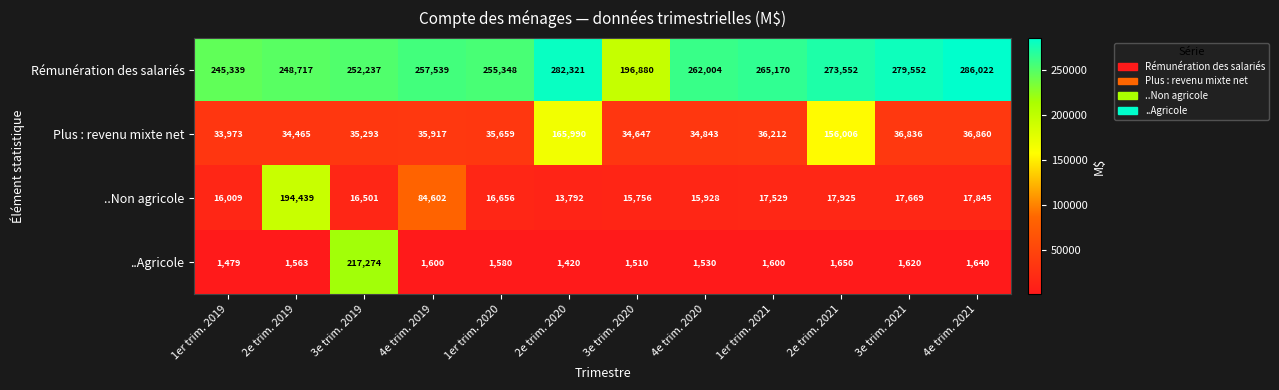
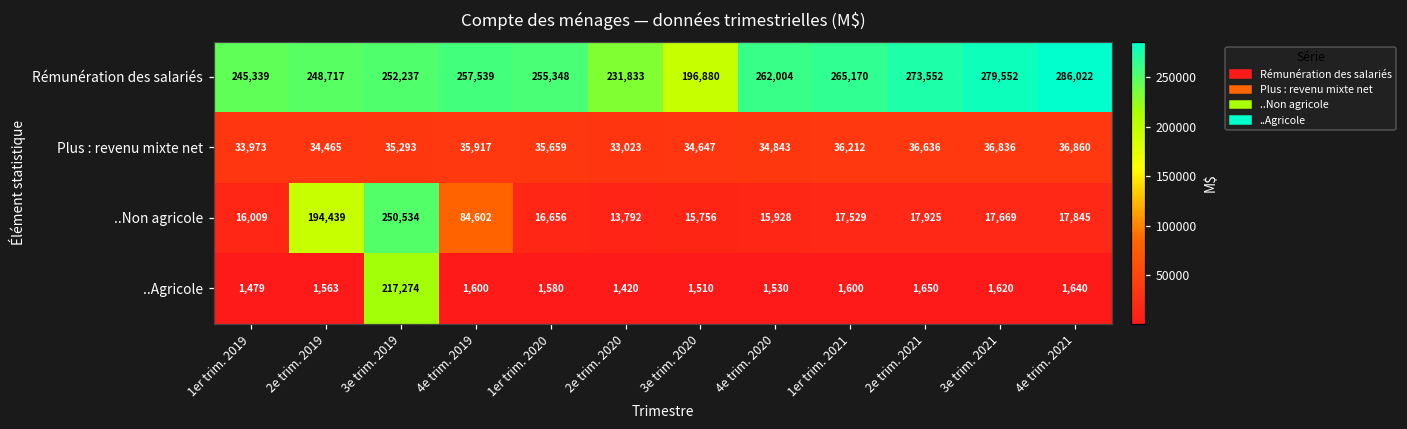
  {
    "Rémunération des salariés": {
      "1er trim. 2019": "245,339",
      "2e trim. 2019": "248,717",
      "3e trim. 2019": "252,237",
      "4e trim. 2019": "257,539",
      "1er trim. 2020": "255,348",
-     "2e trim. 2020": "282,321",
+     "2e trim. 2020": "231,833",
      "3e trim. 2020": "196,880",
      "4e trim. 2020": "262,004",
      "1er trim. 2021": "265,170",
      "2e trim. 2021": "273,552",
      "3e trim. 2021": "279,552",
      "4e trim. 2021": "286,022"
    },
    "Plus : revenu mixte net": {
      "1er trim. 2019": "33,973",
      "2e trim. 2019": "34,465",
      "3e trim. 2019": "35,293",
      "4e trim. 2019": "35,917",
      "1er trim. 2020": "35,659",
-     "2e trim. 2020": "165,990",
+     "2e trim. 2020": "33,023",
      "3e trim. 2020": "34,647",
      "4e trim. 2020": "34,843",
      "1er trim. 2021": "36,212",
-     "2e trim. 2021": "156,006",
+     "2e trim. 2021": "36,636",
      "3e trim. 2021": "36,836",
      "4e trim. 2021": "36,860"
    },
    "..Non agricole": {
      "1er trim. 2019": "16,009",
      "2e trim. 2019": "194,439",
-     "3e trim. 2019": "16,501",
+     "3e trim. 2019": "250,534",
      "4e trim. 2019": "84,602",
      "1er trim. 2020": "16,656",
      "2e trim. 2020": "13,792",
      "3e trim. 2020": "15,756",
      "4e trim. 2020": "15,928",
      "1er trim. 2021": "17,529",
      "2e trim. 2021": "17,925",
      "3e trim. 2021": "17,669",
      "4e trim. 2021": "17,845"
    },
    "..Agricole": {
      "1er trim. 2019": "1,479",
      "2e trim. 2019": "1,563",
      "3e trim. 2019": "217,274",
      "4e trim. 2019": "1,600",
      "1er trim. 2020": "1,580",
      "2e trim. 2020": "1,420",
      "3e trim. 2020": "1,510",
      "4e trim. 2020": "1,530",
      "1er trim. 2021": "1,600",
      "2e trim. 2021": "1,650",
      "3e trim. 2021": "1,620",
      "4e trim. 2021": "1,640"
    }
  }
